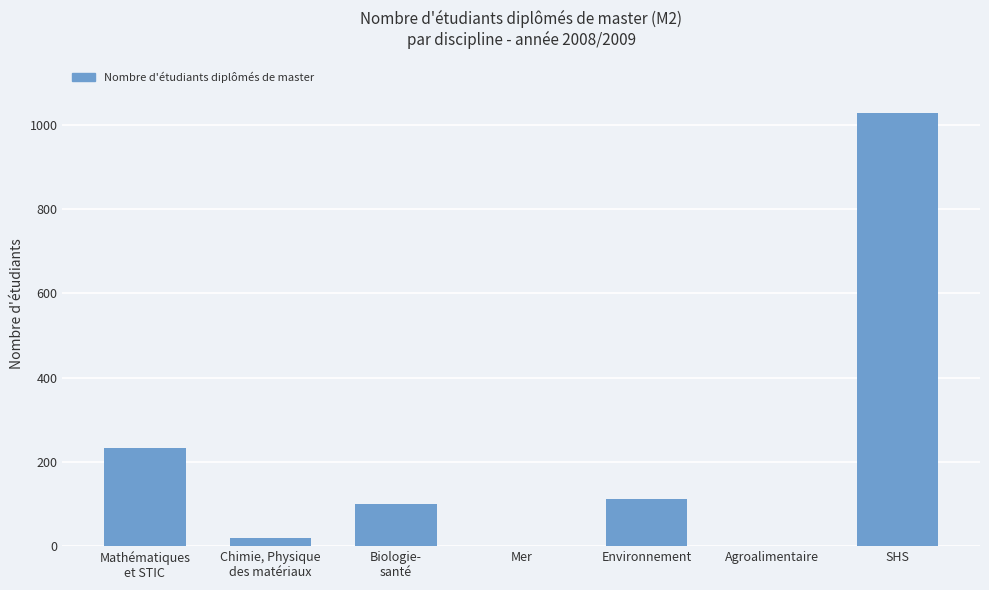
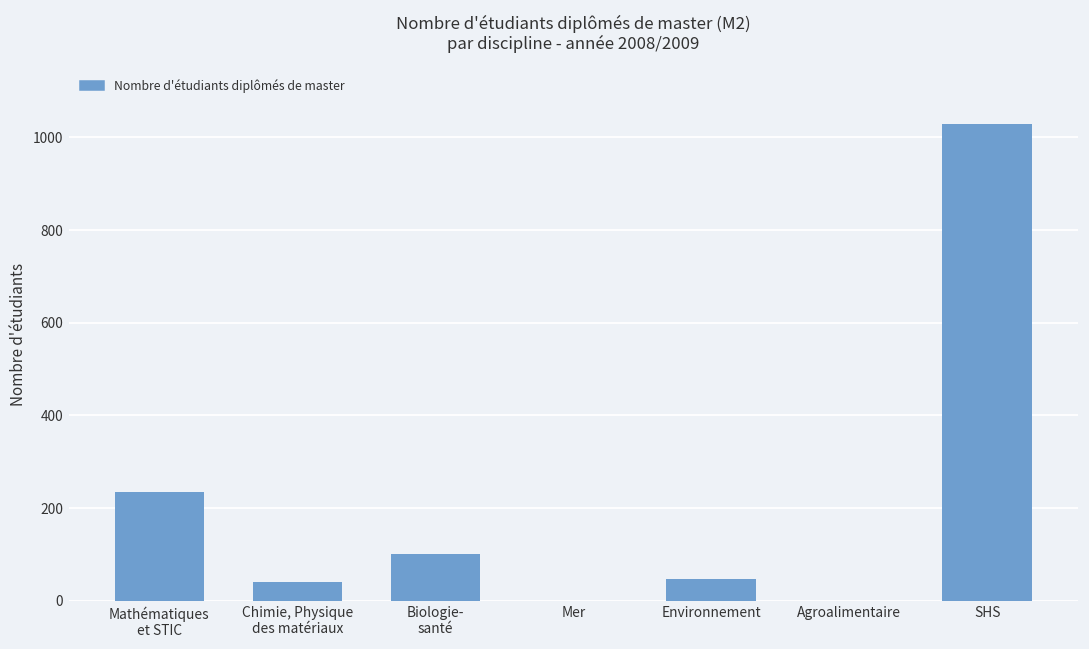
  {
    "Mathématiques et STIC": 230,
-   "Chimie, Physique des matériaux": 20,
+   "Chimie, Physique des matériaux": 40,
    "Biologie- santé": 100,
    "Mer": 0,
-   "Environnement": 110,
+   "Environnement": 50,
    "Agroalimentaire": 0,
    "SHS": 1030
  }
